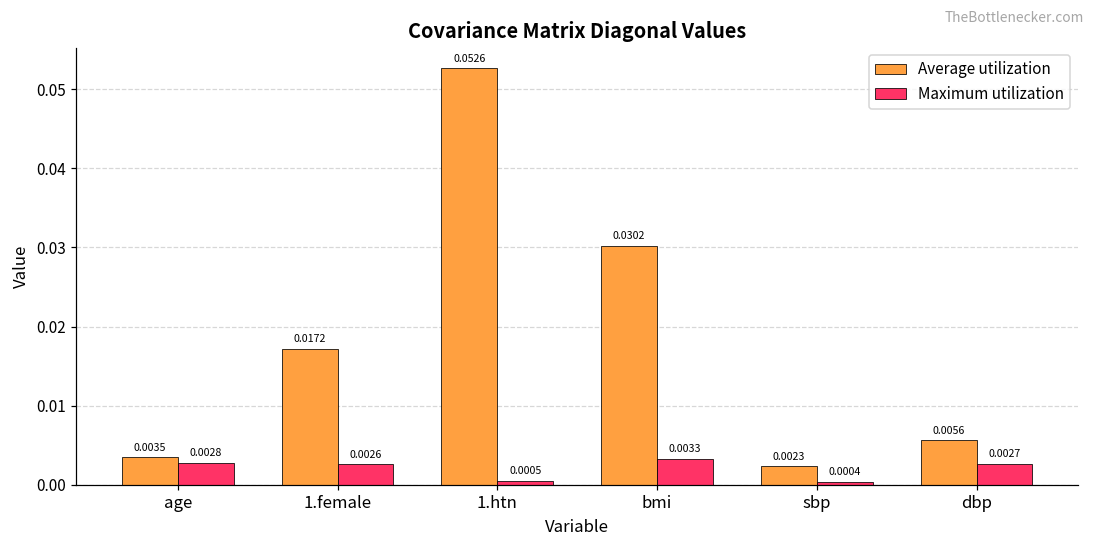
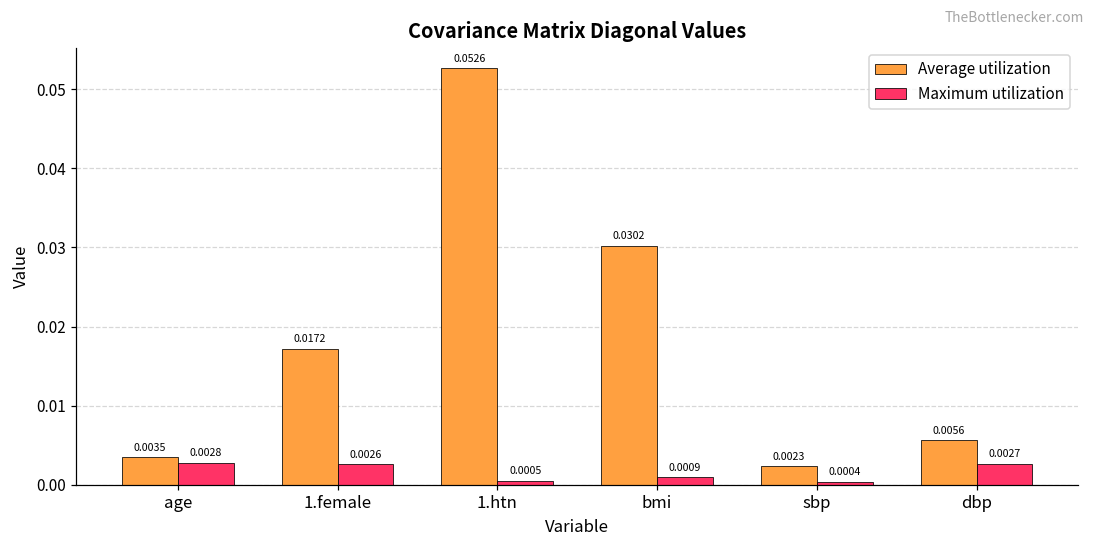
  {
    "Average utilization": {
      "age": 0.0035,
      "1.female": 0.0172,
      "1.htn": 0.0526,
      "bmi": 0.0302,
      "sbp": 0.0023,
      "dbp": 0.0056
    },
    "Maximum utilization": {
      "age": 0.0028,
      "1.female": 0.0026,
      "1.htn": 0.0005,
-     "bmi": 0.0033,
+     "bmi": 0.0009,
      "sbp": 0.0004,
      "dbp": 0.0027
    }
  }
